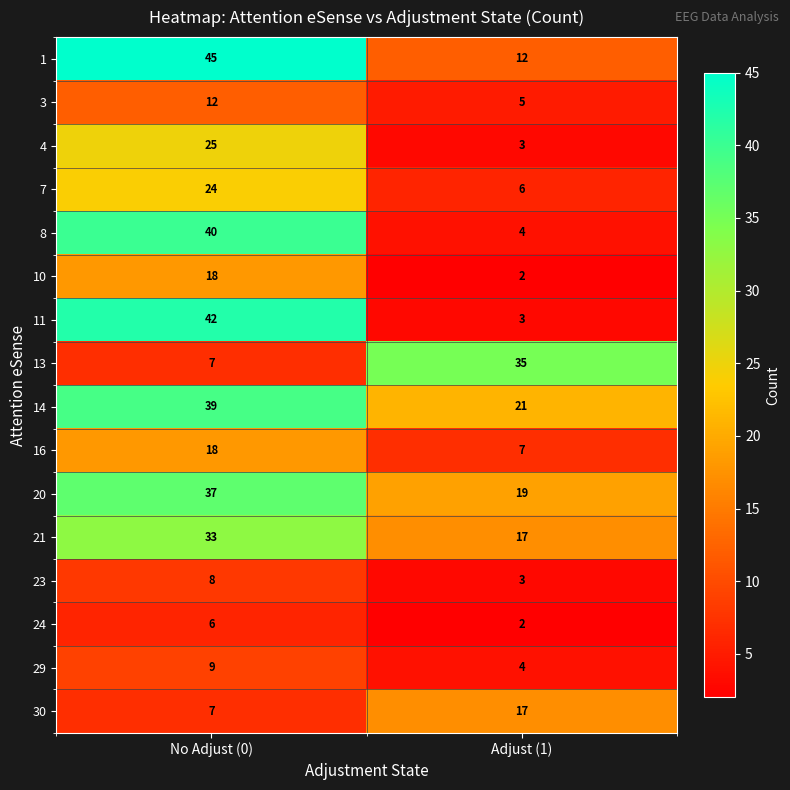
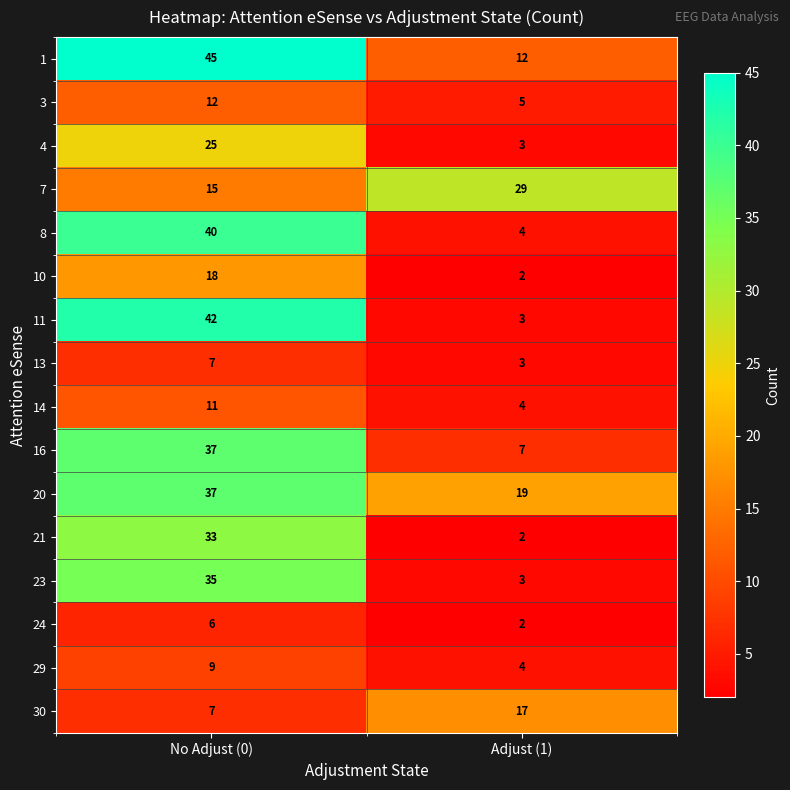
  {
    "1": {
      "No Adjust (0)": 45,
      "Adjust (1)": 12
    },
    "3": {
      "No Adjust (0)": 12,
      "Adjust (1)": 5
    },
    "4": {
      "No Adjust (0)": 25,
      "Adjust (1)": 3
    },
    "7": {
-     "No Adjust (0)": 24,
-     "Adjust (1)": 6
+     "No Adjust (0)": 15,
+     "Adjust (1)": 29
    },
    "8": {
      "No Adjust (0)": 40,
      "Adjust (1)": 4
    },
    "10": {
      "No Adjust (0)": 18,
      "Adjust (1)": 2
    },
    "11": {
      "No Adjust (0)": 42,
      "Adjust (1)": 3
    },
    "13": {
      "No Adjust (0)": 7,
-     "Adjust (1)": 35
+     "Adjust (1)": 3
    },
    "14": {
-     "No Adjust (0)": 39,
-     "Adjust (1)": 21
+     "No Adjust (0)": 11,
+     "Adjust (1)": 4
    },
    "16": {
-     "No Adjust (0)": 18,
+     "No Adjust (0)": 37,
      "Adjust (1)": 7
    },
    "20": {
      "No Adjust (0)": 37,
      "Adjust (1)": 19
    },
    "21": {
      "No Adjust (0)": 33,
-     "Adjust (1)": 17
+     "Adjust (1)": 2
    },
    "23": {
-     "No Adjust (0)": 8,
+     "No Adjust (0)": 35,
      "Adjust (1)": 3
    },
    "24": {
      "No Adjust (0)": 6,
      "Adjust (1)": 2
    },
    "29": {
      "No Adjust (0)": 9,
      "Adjust (1)": 4
    },
    "30": {
      "No Adjust (0)": 7,
      "Adjust (1)": 17
    }
  }
